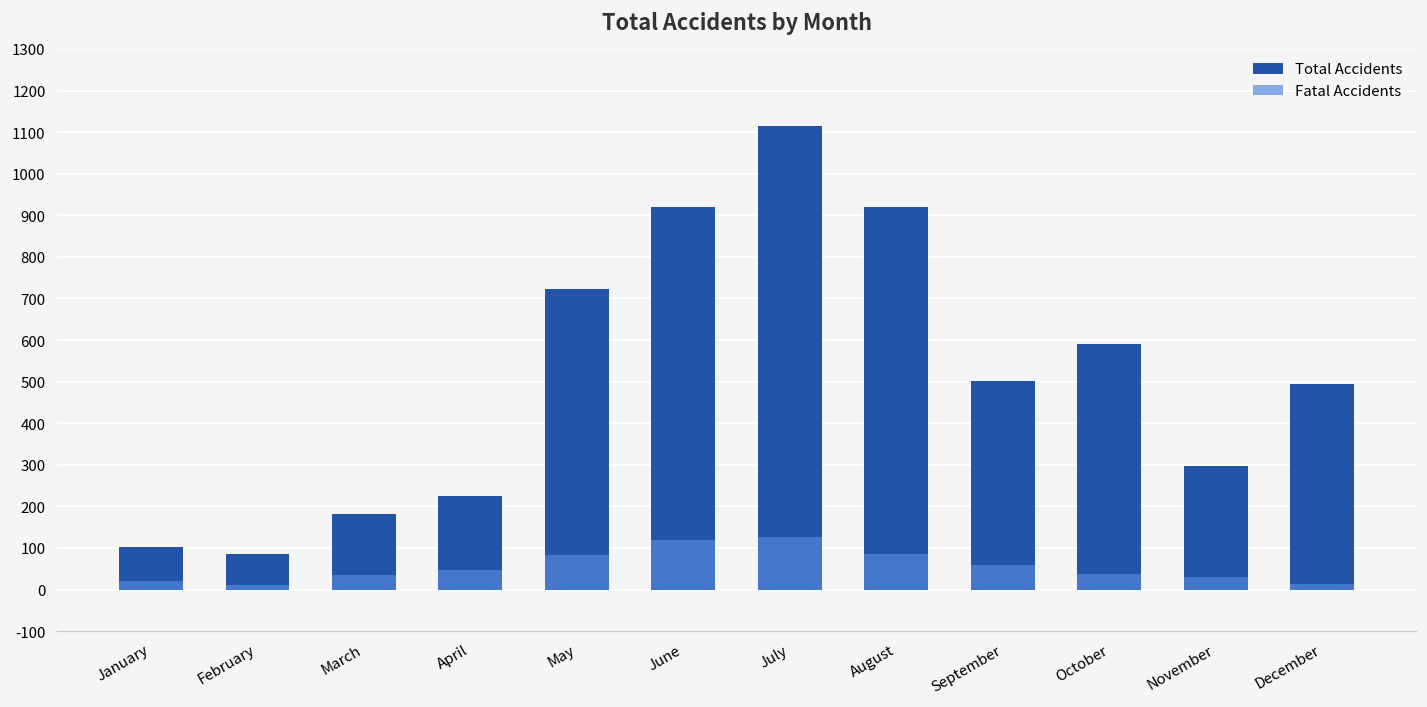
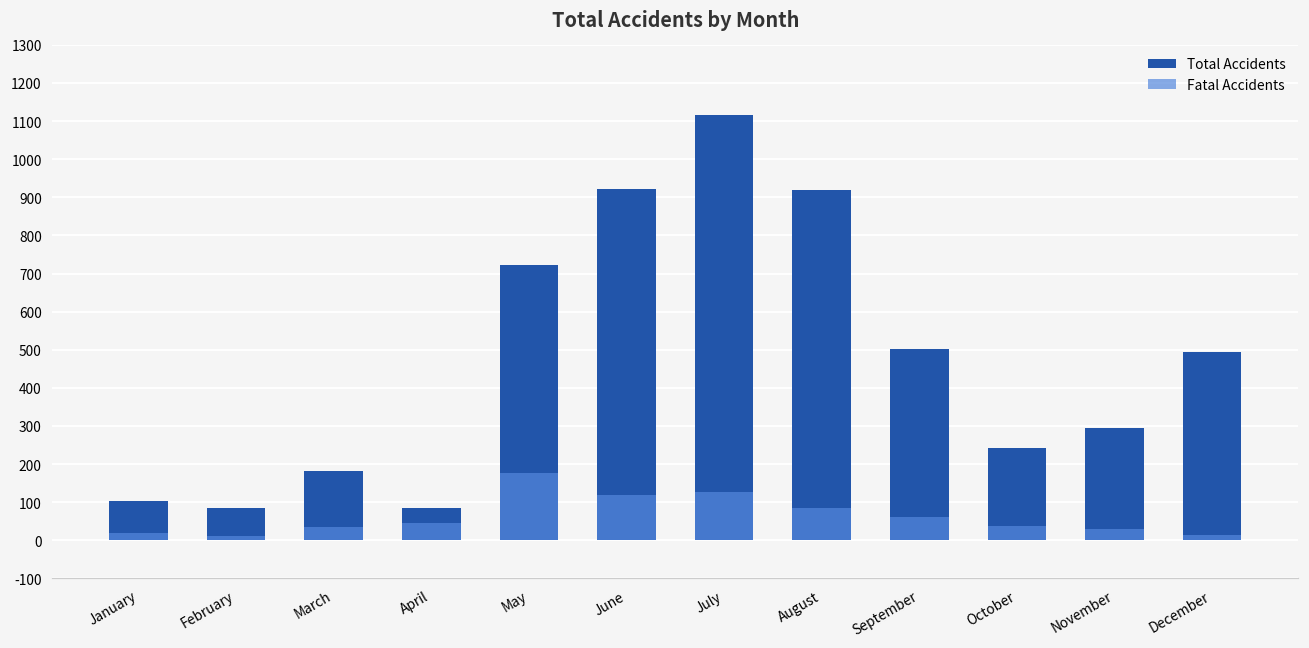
  {
    "Total Accidents": {
      "January": 100,
      "February": 90,
      "March": 180,
-     "April": 230,
+     "April": 90,
      "May": 720,
      "June": 920,
      "July": 1120,
      "August": 920,
      "September": 500,
-     "October": 590,
+     "October": 240,
      "November": 300,
      "December": 500
    },
    "Fatal Accidents": {
-     "May": 80
+     "May": 180
    }
  }
